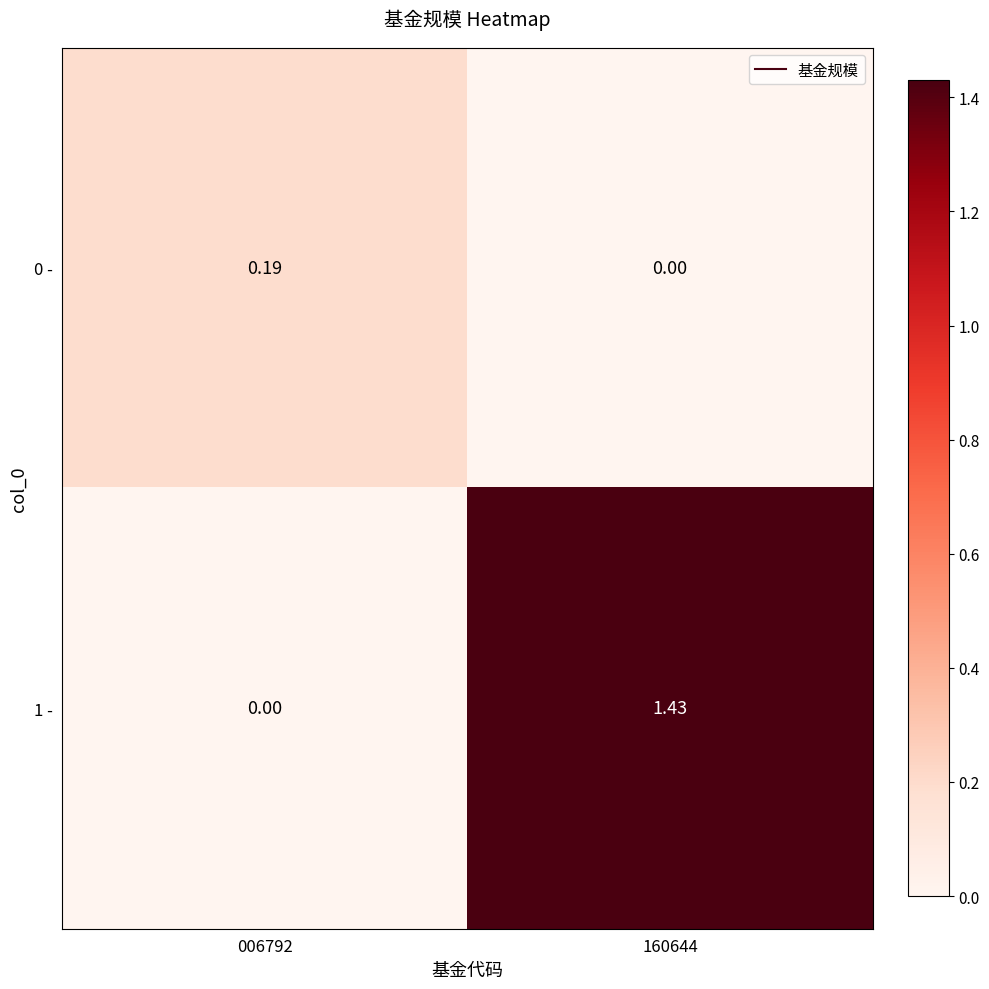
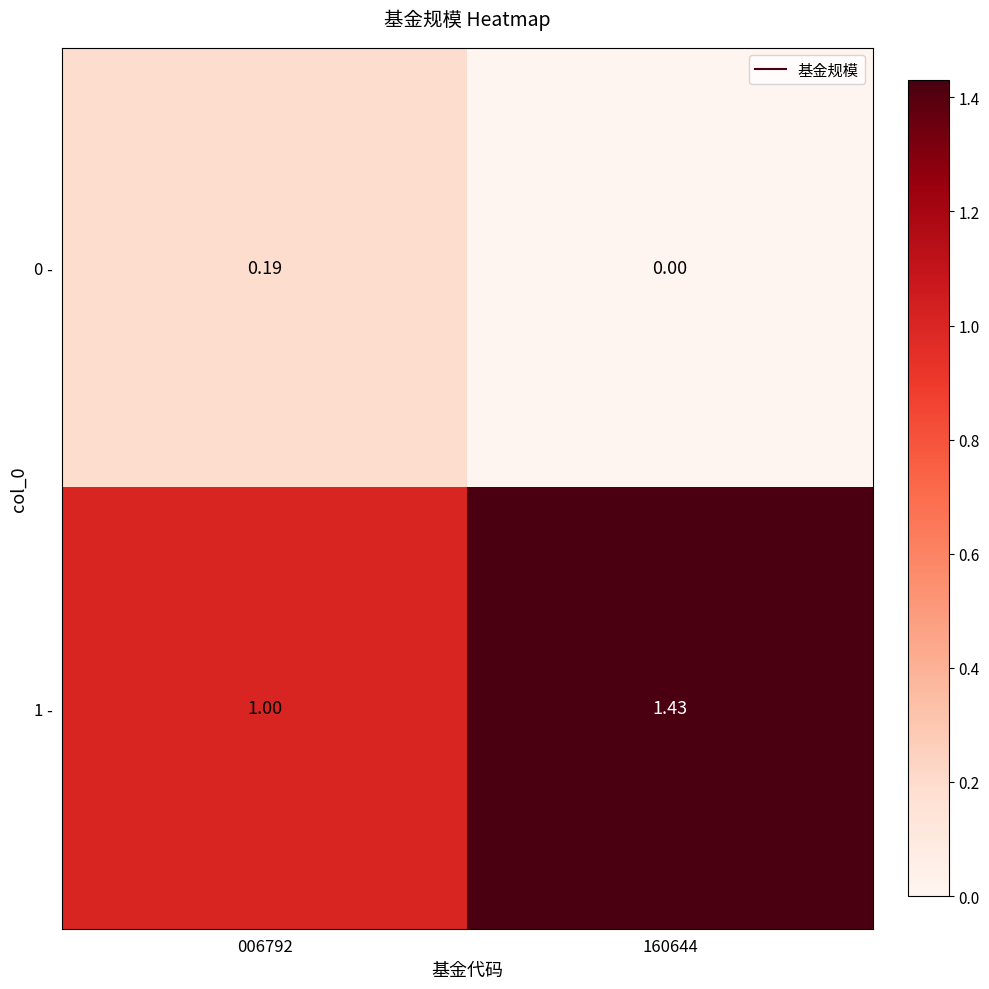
  {
    "0 -": {
      "006792": 0.19,
      "160644": 0.00
    },
    "1 -": {
-     "006792": 0.00,
+     "006792": 1.00,
      "160644": 1.43
    }
  }
